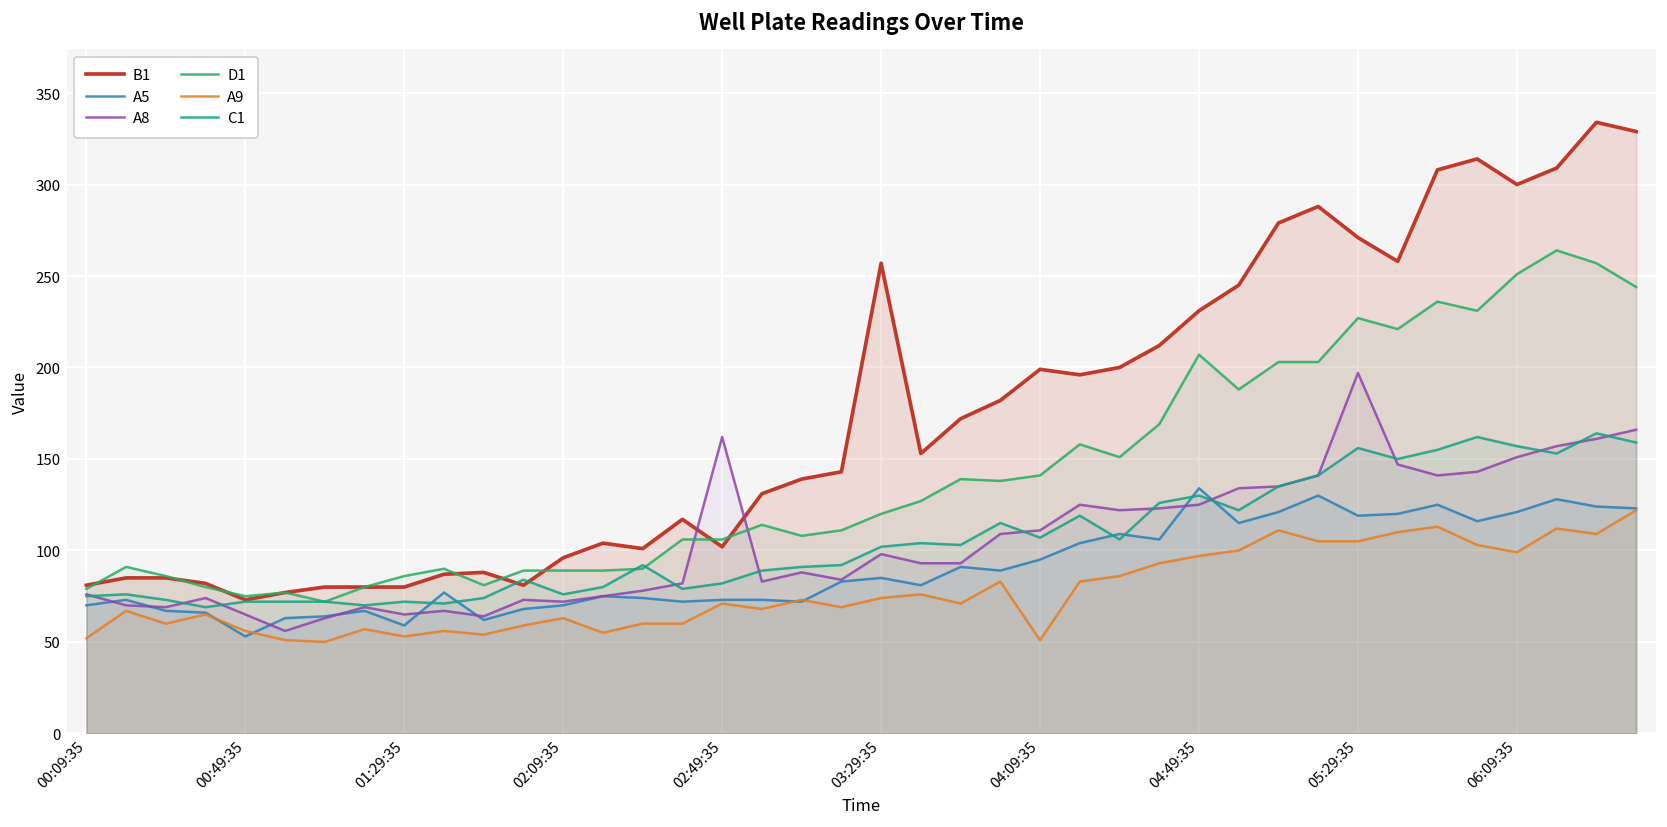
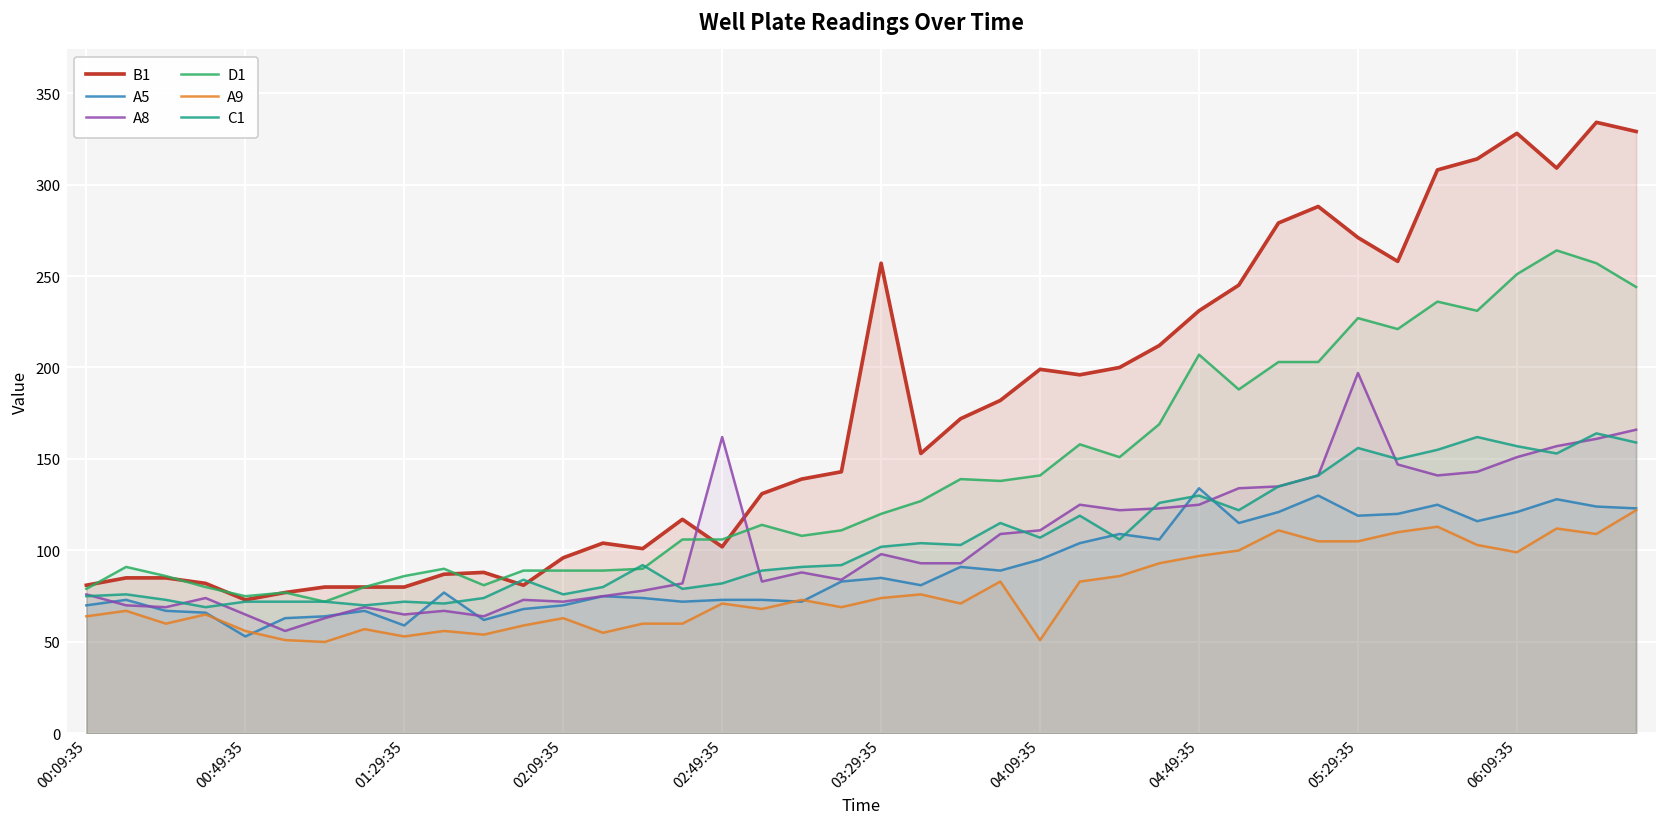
  {
    "B1": {
      "00:09:35": 81,
      "01:29:35": 80,
      "02:09:35": 96,
      "02:49:35": 102,
      "03:29:35": 257,
      "04:09:35": 199,
      "04:49:35": 231,
      "05:29:35": 271,
-     "06:09:35": 300
+     "06:09:35": 328
    },
    "A5": {
      "00:09:35": 70,
      "00:49:35": 53,
      "01:29:35": 59,
      "02:09:35": 70,
      "02:49:35": 73,
      "03:29:35": 85,
      "04:09:35": 95,
      "04:49:35": 134,
      "05:29:35": 119,
      "06:09:35": 121
    },
    "A8": {
      "00:49:35": 65,
      "01:29:35": 65,
      "02:09:35": 72,
      "02:49:35": 162,
      "03:29:35": 98,
      "04:09:35": 111,
      "04:49:35": 125,
      "05:29:35": 197,
      "06:09:35": 151
    },
    "A9": {
-     "00:09:35": 52,
+     "00:09:35": 64,
      "00:49:35": 56,
      "01:29:35": 53,
      "02:09:35": 63,
      "02:49:35": 71,
      "03:29:35": 74,
      "04:09:35": 51,
      "04:49:35": 97,
      "05:29:35": 105,
      "06:09:35": 99
    }
  }
